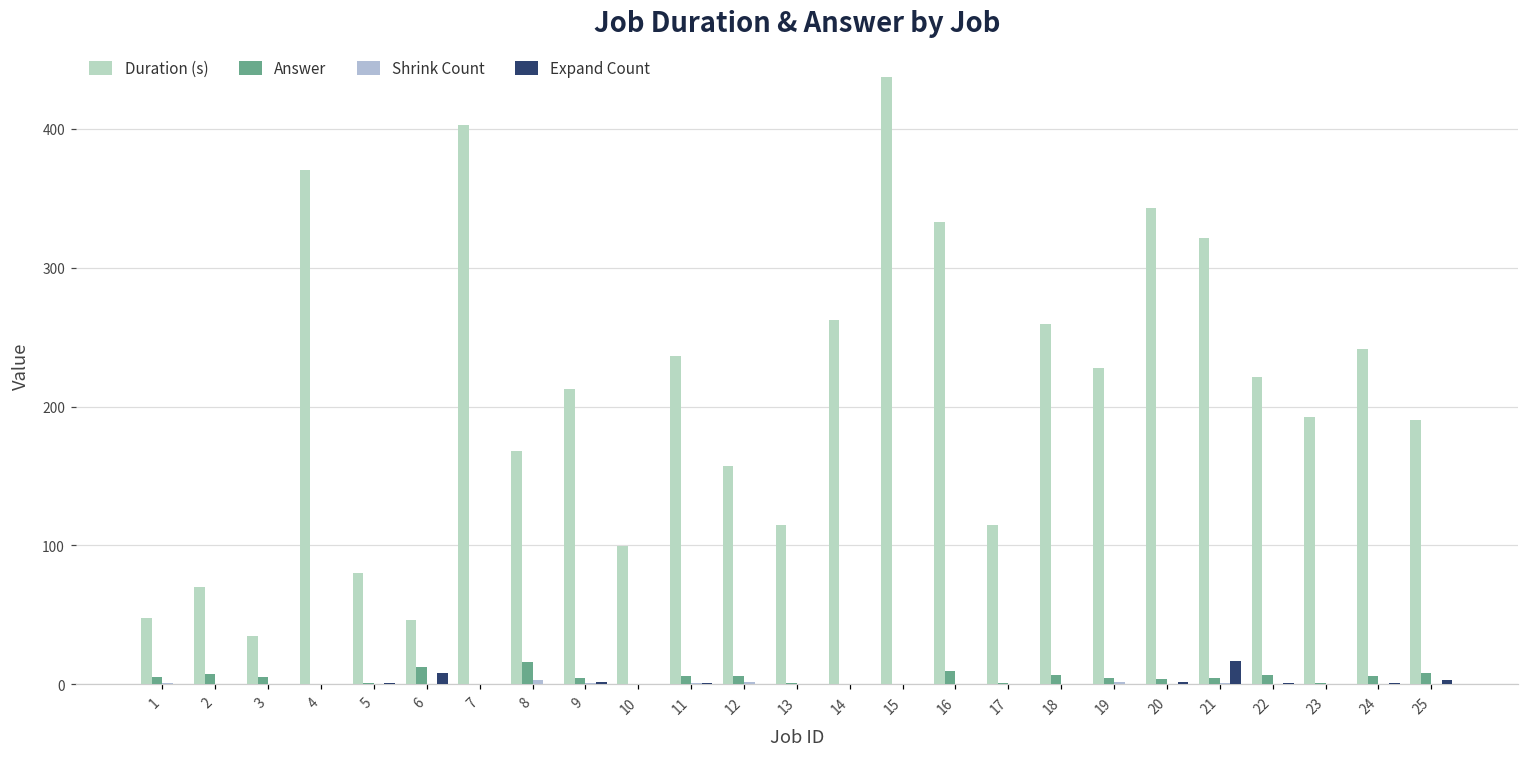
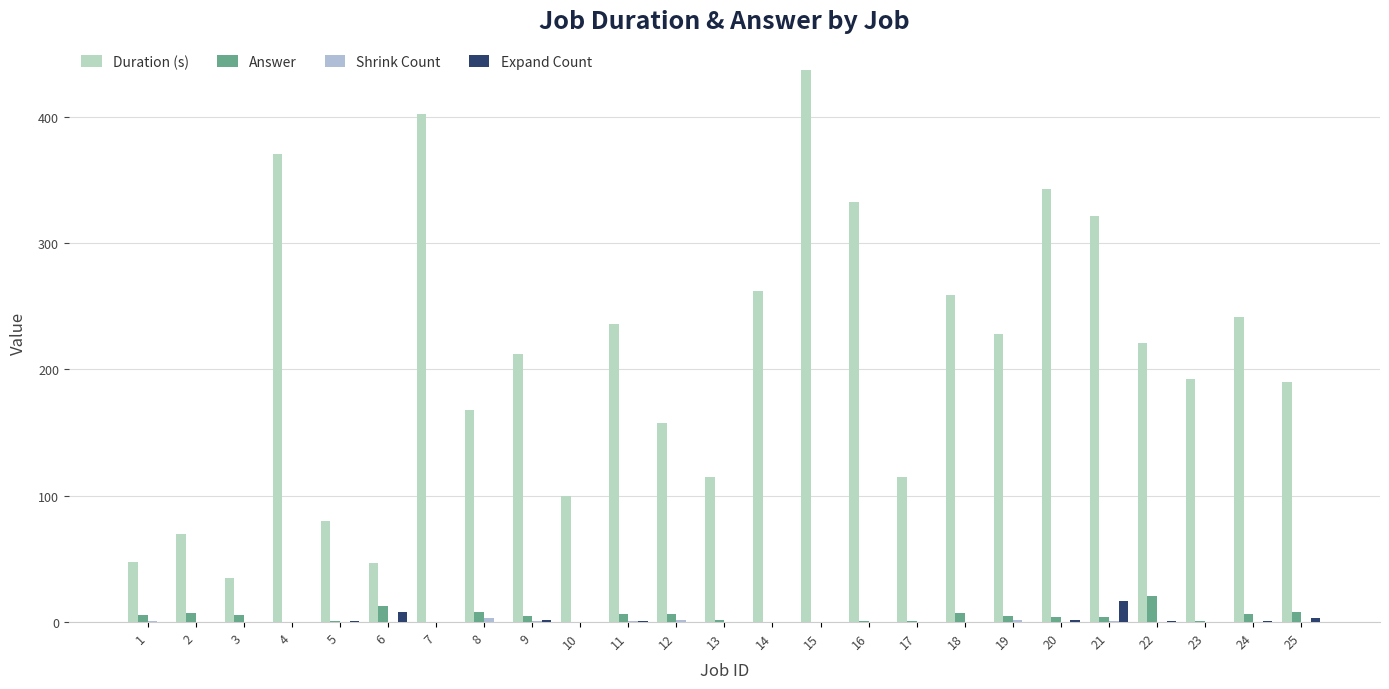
  {
    "Answer": {
      "1": 6,
      "2": 7,
      "3": 5,
      "4": 0,
      "6": 12,
      "7": 0,
-     "8": 16,
+     "8": 8,
      "9": 5,
      "10": 0,
      "11": 6,
      "12": 6,
      "14": 0,
      "15": 0,
-     "16": 10,
+     "16": 1,
      "18": 7,
      "19": 5,
      "20": 4,
      "21": 4,
-     "22": 7,
+     "22": 21,
      "24": 6,
      "25": 8
    },
    "Expand Count": {
      "1": 0,
      "2": 0,
      "3": 0,
      "4": 0,
      "6": 8,
      "7": 0,
      "8": 0,
      "9": 2,
      "10": 0,
      "12": 0,
      "13": 0,
      "14": 0,
      "15": 0,
      "16": 0,
      "17": 0,
      "18": 0,
      "19": 0,
      "20": 2,
      "21": 17,
      "23": 0,
      "25": 3
    }
  }
